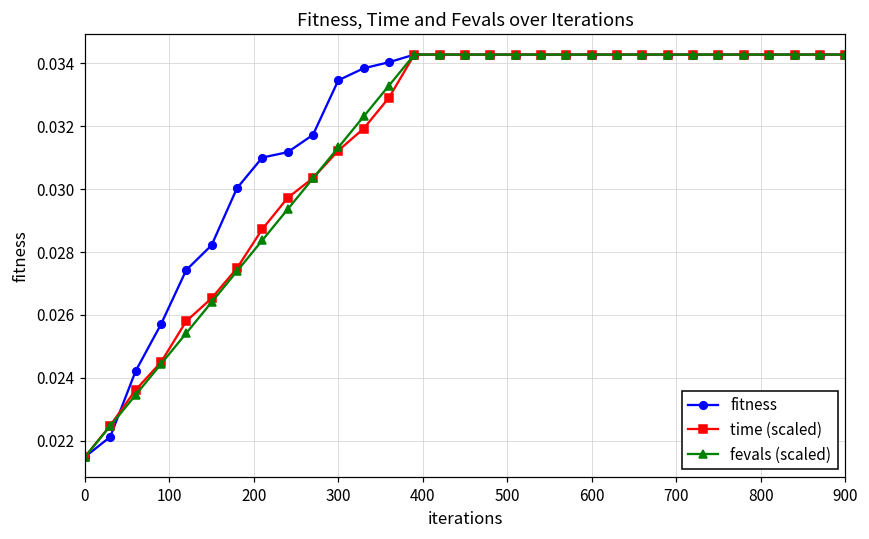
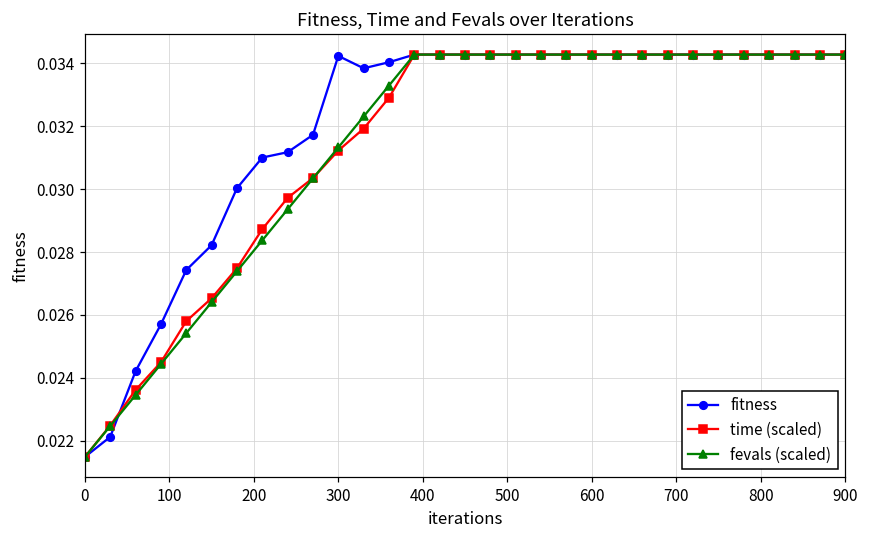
  {
    "fitness": {
-     "300": 0.0335
+     "300": 0.0342
    },
    "time (scaled)": {
      "300": 0.0312
    },
    "fevals (scaled)": {
      "300": 0.0313
    }
  }
